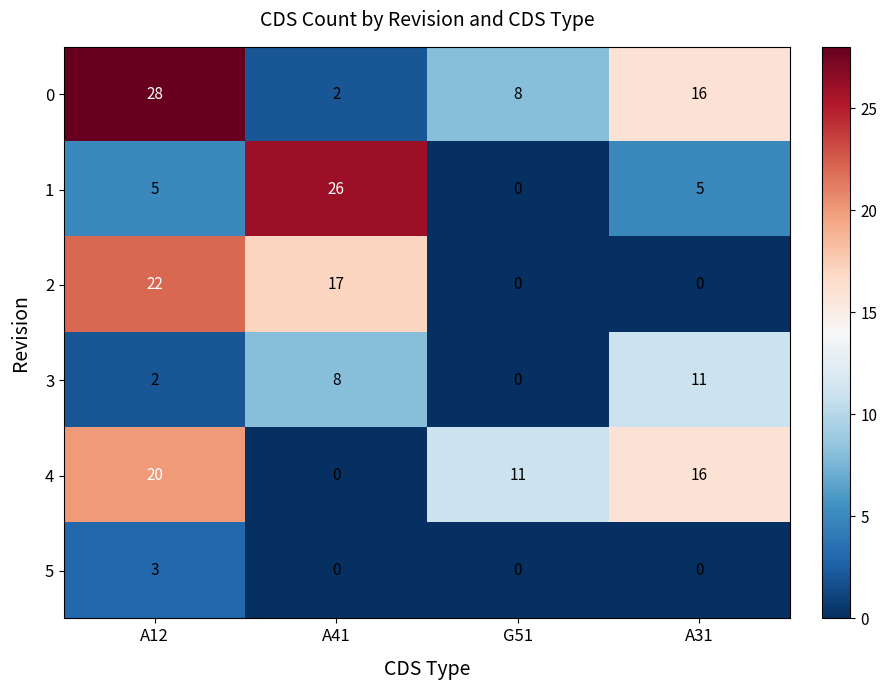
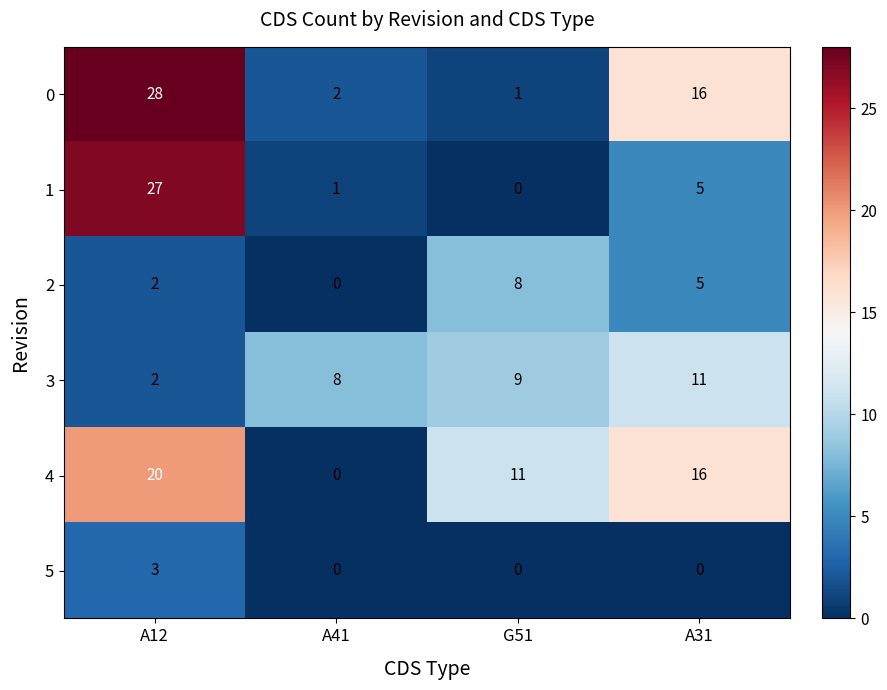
  {
    "0": {
      "A12": 28,
      "A41": 2,
-     "G51": 8,
+     "G51": 1,
      "A31": 16
    },
    "1": {
-     "A12": 5,
-     "A41": 26,
+     "A12": 27,
+     "A41": 1,
      "G51": 0,
      "A31": 5
    },
    "2": {
-     "A12": 22,
-     "A41": 17,
-     "G51": 0,
-     "A31": 0
+     "A12": 2,
+     "A41": 0,
+     "G51": 8,
+     "A31": 5
    },
    "3": {
      "A12": 2,
      "A41": 8,
-     "G51": 0,
+     "G51": 9,
      "A31": 11
    },
    "4": {
      "A12": 20,
      "A41": 0,
      "G51": 11,
      "A31": 16
    },
    "5": {
      "A12": 3,
      "A41": 0,
      "G51": 0,
      "A31": 0
    }
  }
